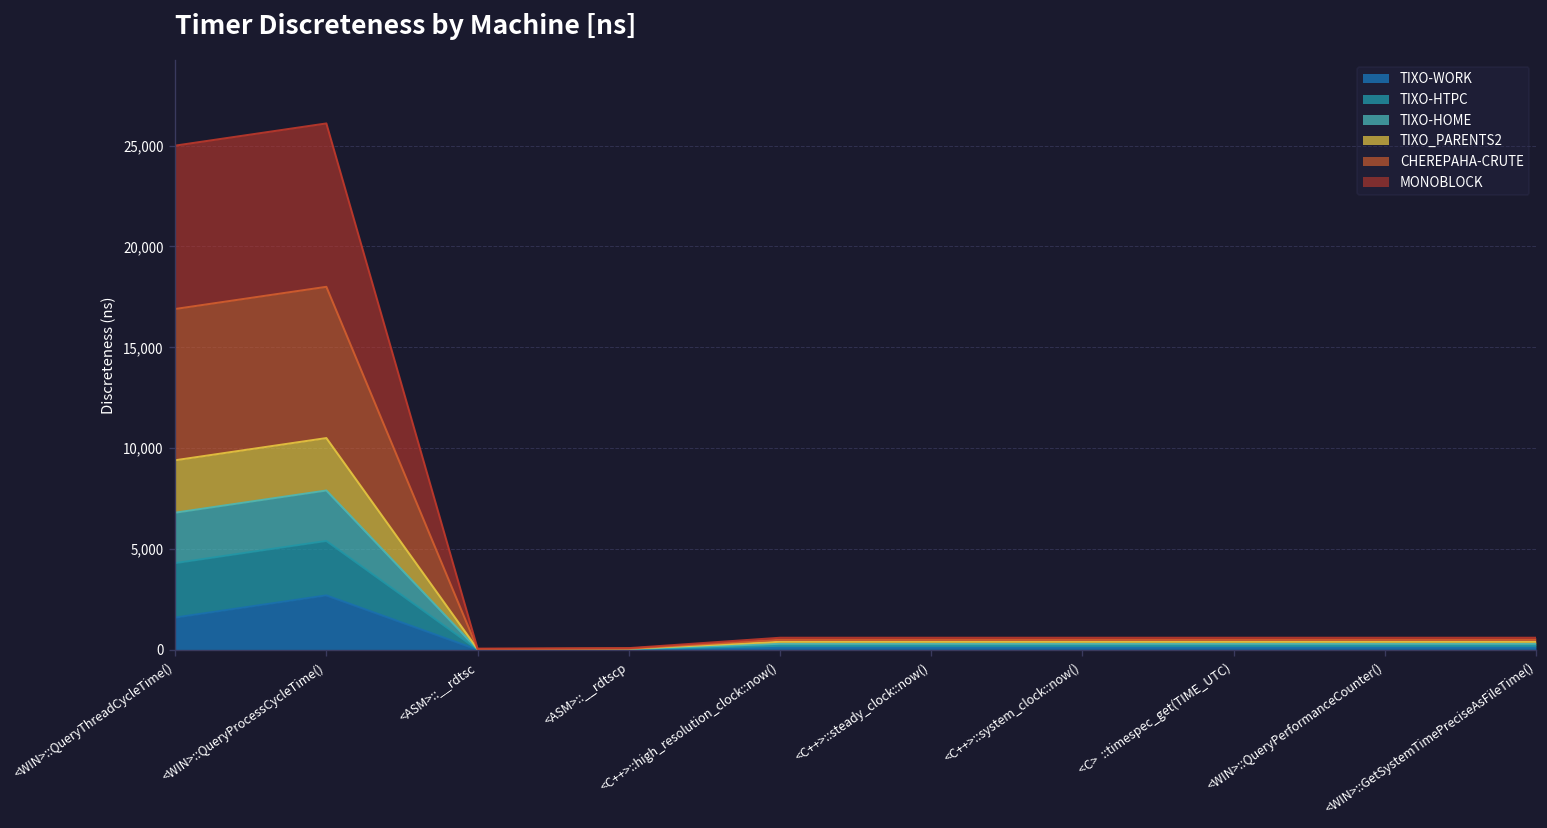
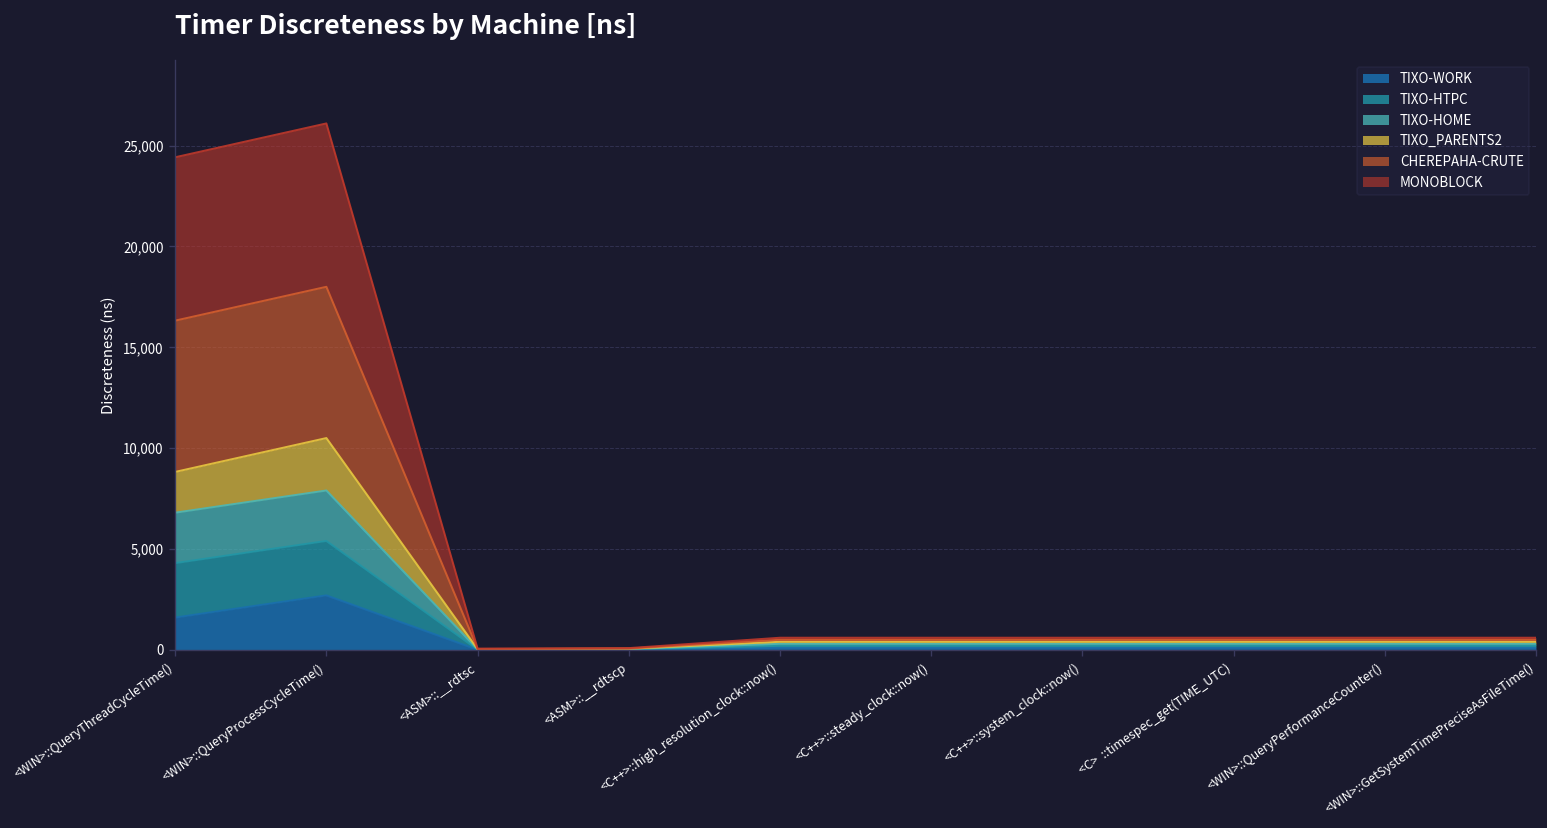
  {
    "TIXO_PARENTS2": {
-     "<WIN>::QueryThreadCycleTime()": "2,600",
+     "<WIN>::QueryThreadCycleTime()": "2,000",
      "<WIN>::QueryProcessCycleTime()": "2,600"
    }
  }
